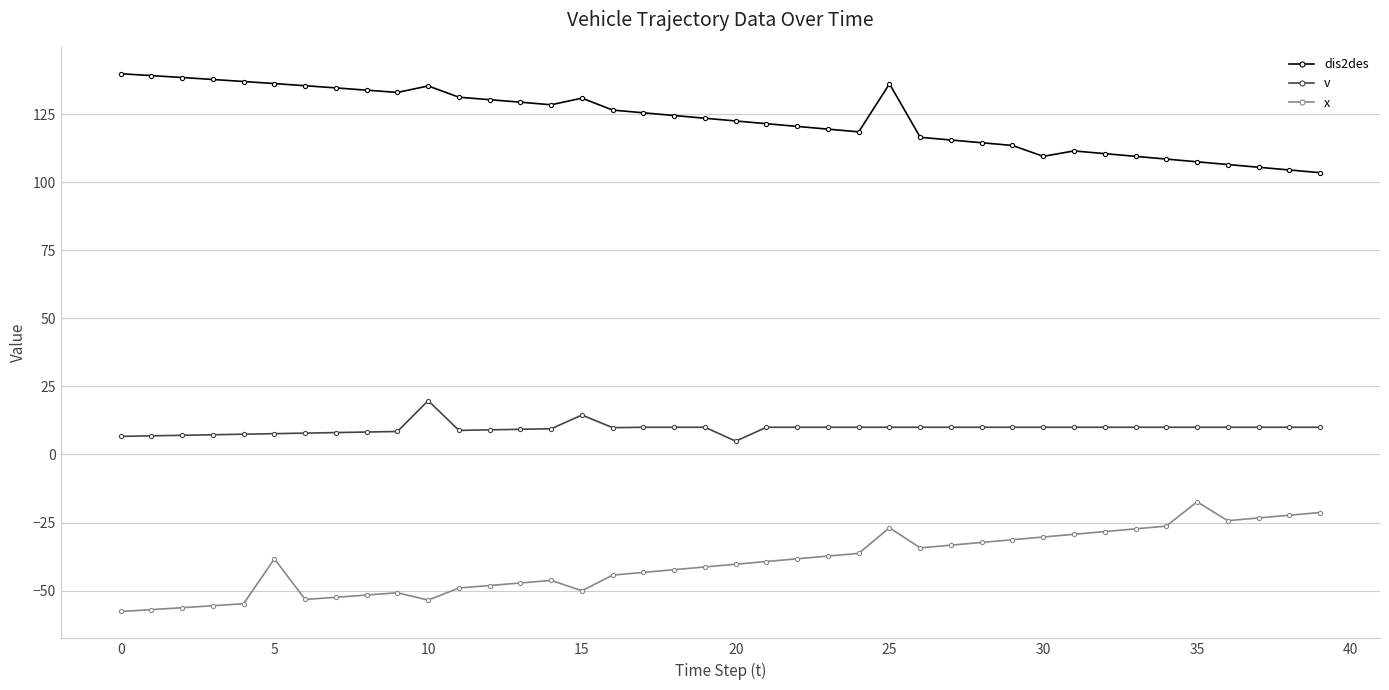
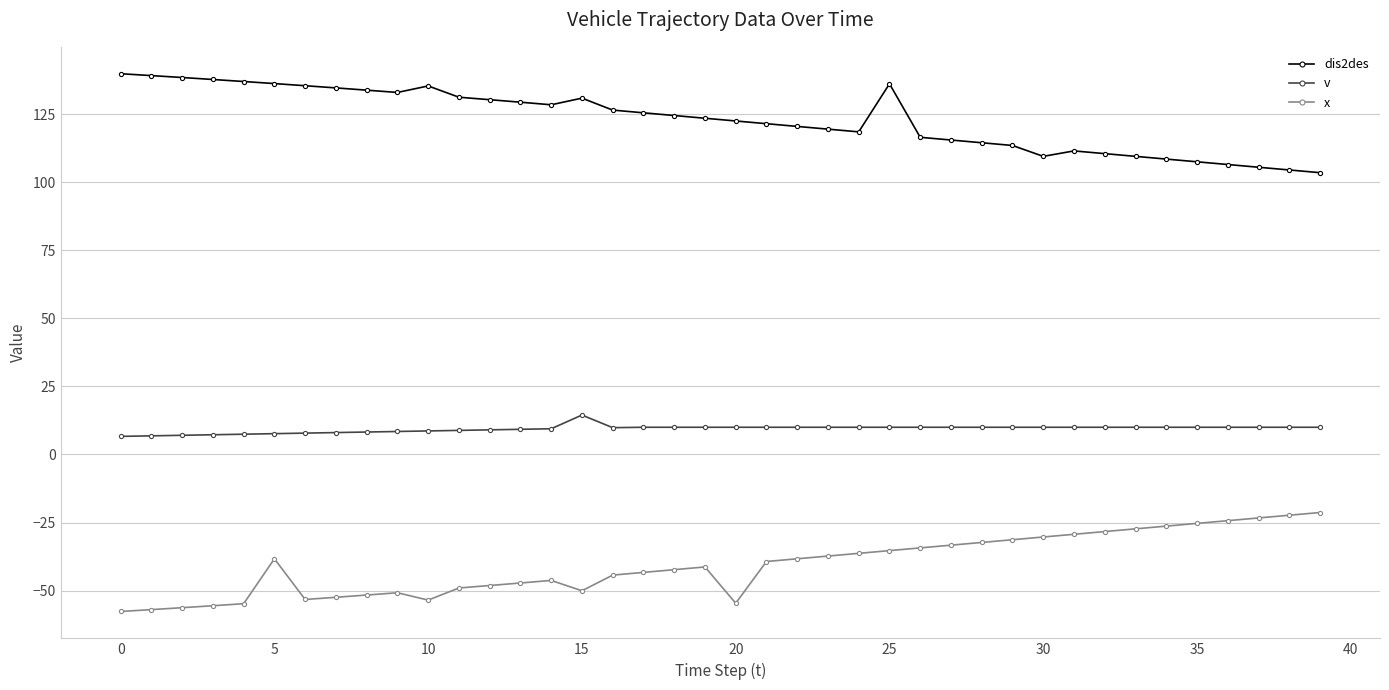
  {
    "dis2des": {
      "0": 140,
      "5": 136,
      "10": 135,
      "15": 131,
      "20": 123,
      "25": 136,
      "30": 110,
      "35": 108
    },
    "v": {
      "0": 7,
      "5": 8,
-     "10": 20,
+     "10": 9,
      "15": 14,
-     "20": 5,
+     "20": 10,
      "25": 10,
      "30": 10,
      "35": 10
    },
    "x": {
      "0": -58,
      "5": -38,
      "10": -54,
      "15": -50,
-     "20": -40,
-     "25": -27,
+     "20": -55,
+     "25": -35,
      "30": -30,
-     "35": -17
+     "35": -25
    }
  }
